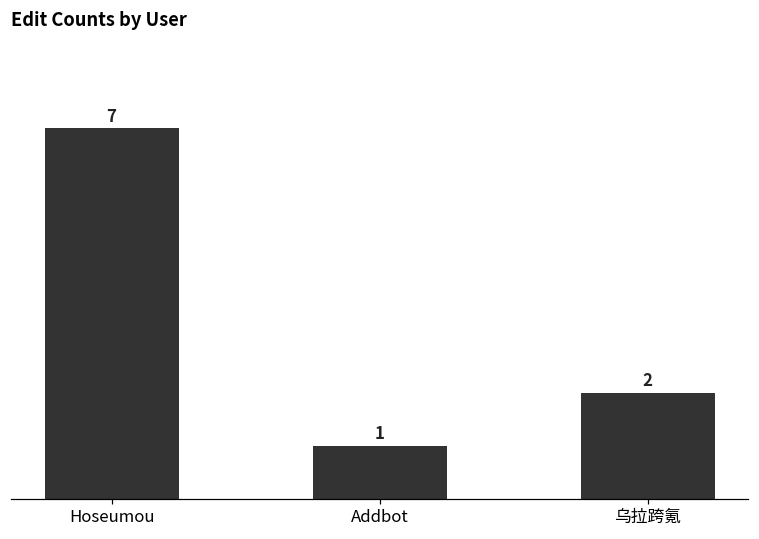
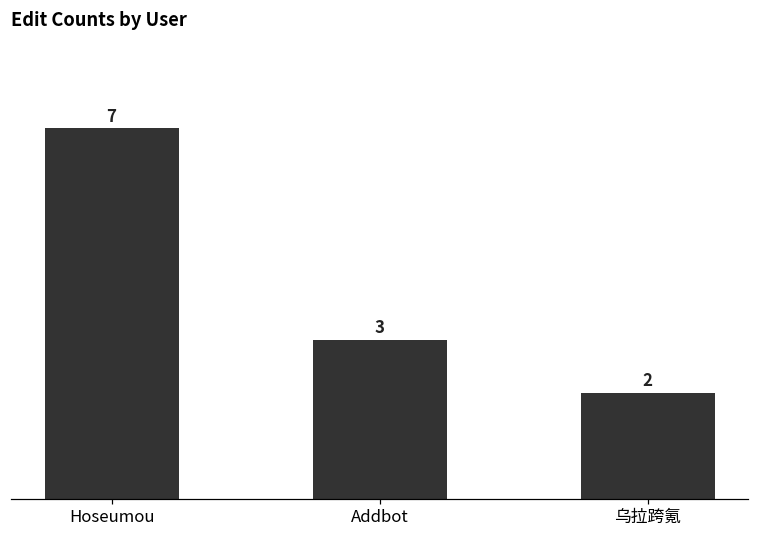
  {
    "Hoseumou": 7,
-   "Addbot": 1,
+   "Addbot": 3,
    "乌拉跨氪": 2
  }
